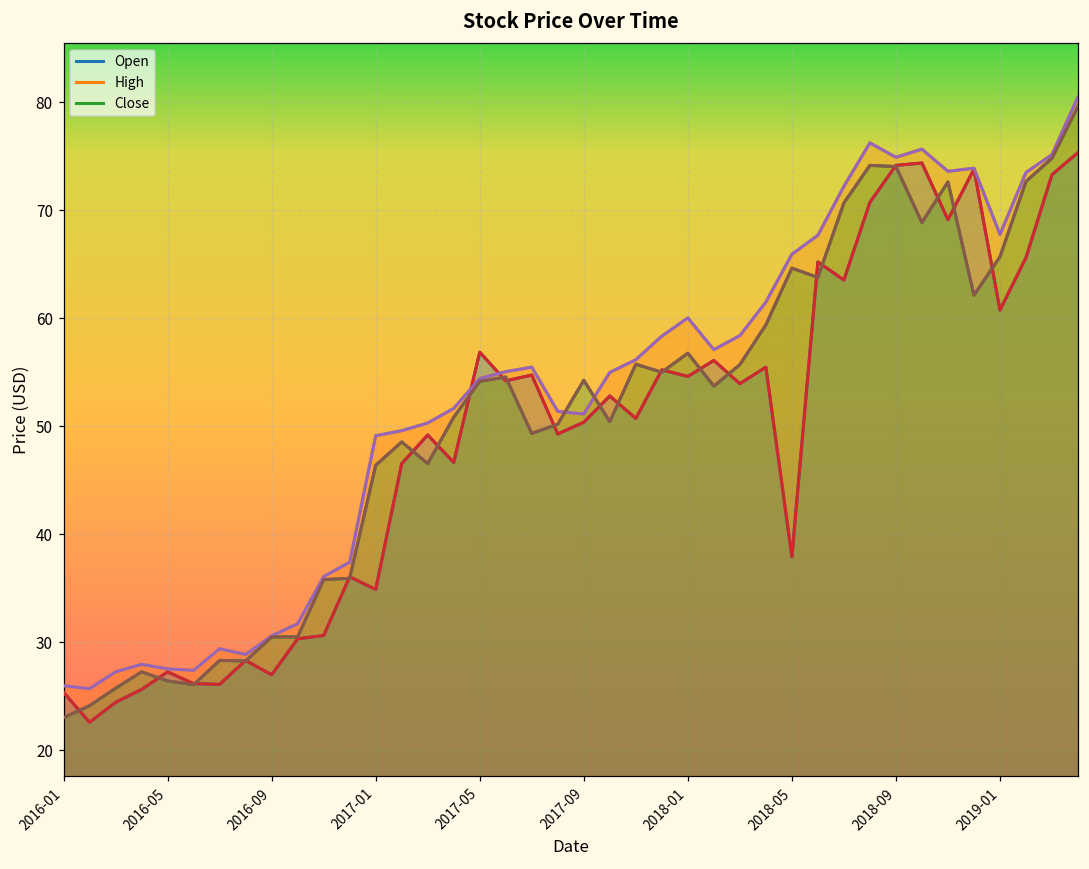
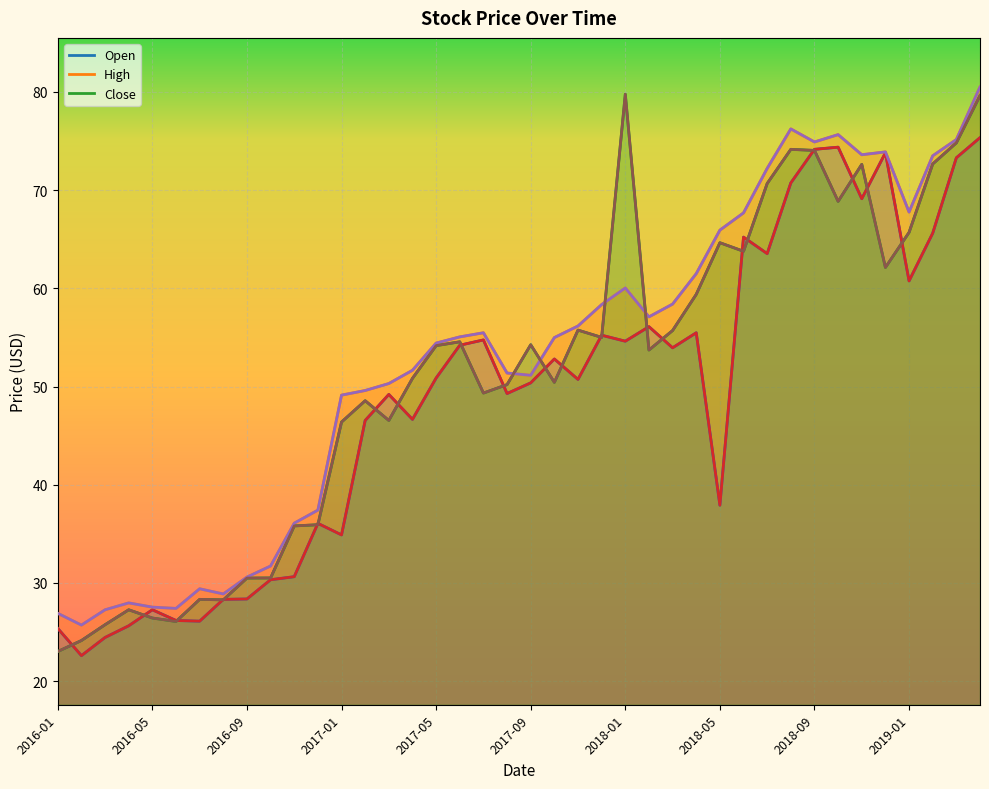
  {
    "Open": {
      "2016-01": 25,
      "2016-05": 27,
-     "2016-09": 27,
+     "2016-09": 28,
      "2017-01": 35,
-     "2017-05": 57,
+     "2017-05": 51,
      "2017-09": 50,
      "2018-01": 55,
      "2018-05": 38,
      "2019-01": 61
    },
    "High": {
-     "2016-01": 26,
+     "2016-01": 27,
      "2016-05": 28,
      "2017-01": 49,
      "2017-09": 51,
      "2018-01": 60,
      "2018-05": 66,
      "2018-09": 75,
      "2019-01": 68
    },
    "Close": {
      "2016-01": 23,
      "2016-05": 26,
      "2017-01": 46,
      "2017-09": 54,
-     "2018-01": 57,
+     "2018-01": 80,
      "2018-05": 65,
      "2019-01": 66
    }
  }
